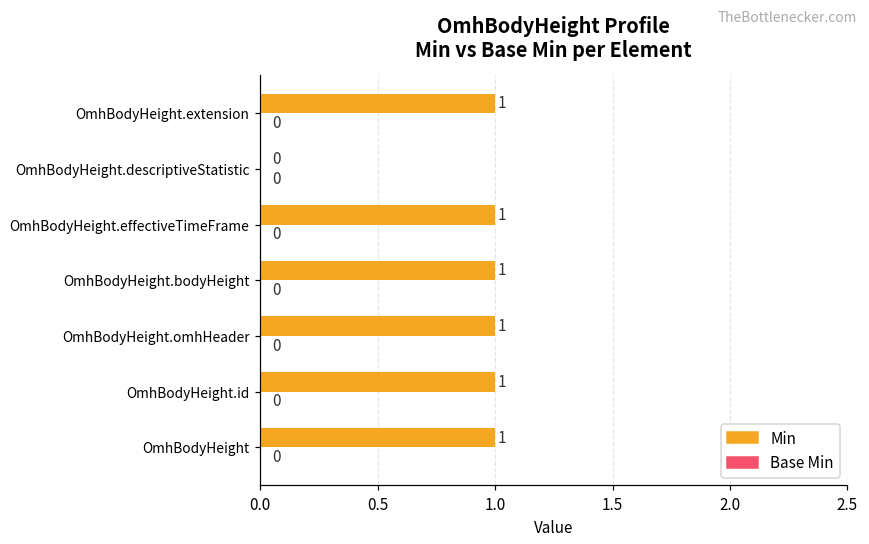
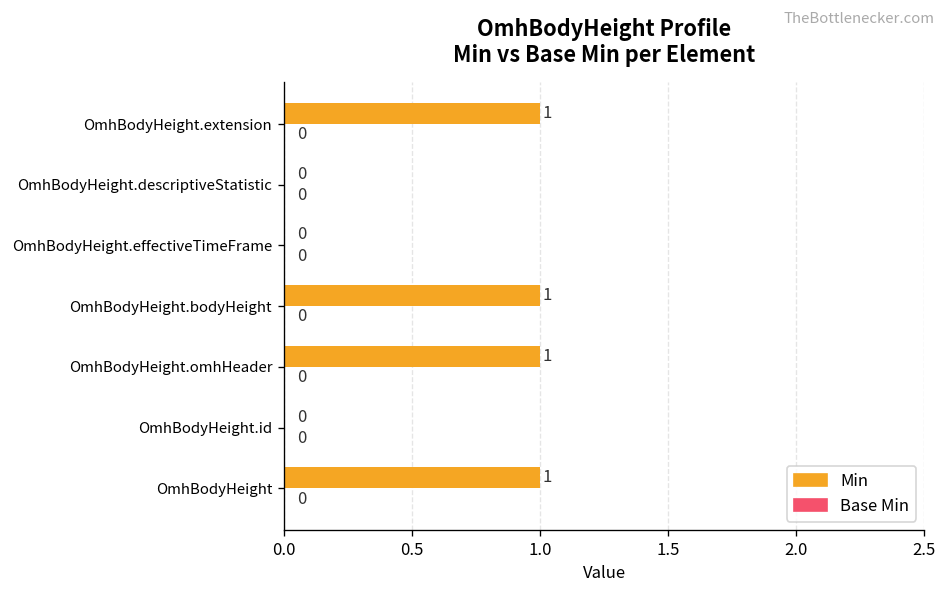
  {
    "Min": {
      "OmhBodyHeight.extension": 1,
      "OmhBodyHeight.descriptiveStatistic": 0,
-     "OmhBodyHeight.effectiveTimeFrame": 1,
+     "OmhBodyHeight.effectiveTimeFrame": 0,
      "OmhBodyHeight.bodyHeight": 1,
      "OmhBodyHeight.omhHeader": 1,
-     "OmhBodyHeight.id": 1,
+     "OmhBodyHeight.id": 0,
      "OmhBodyHeight": 1
    },
    "Base Min": {
      "OmhBodyHeight.extension": 0,
      "OmhBodyHeight.descriptiveStatistic": 0,
      "OmhBodyHeight.effectiveTimeFrame": 0,
      "OmhBodyHeight.bodyHeight": 0,
      "OmhBodyHeight.omhHeader": 0,
      "OmhBodyHeight.id": 0,
      "OmhBodyHeight": 0
    }
  }
